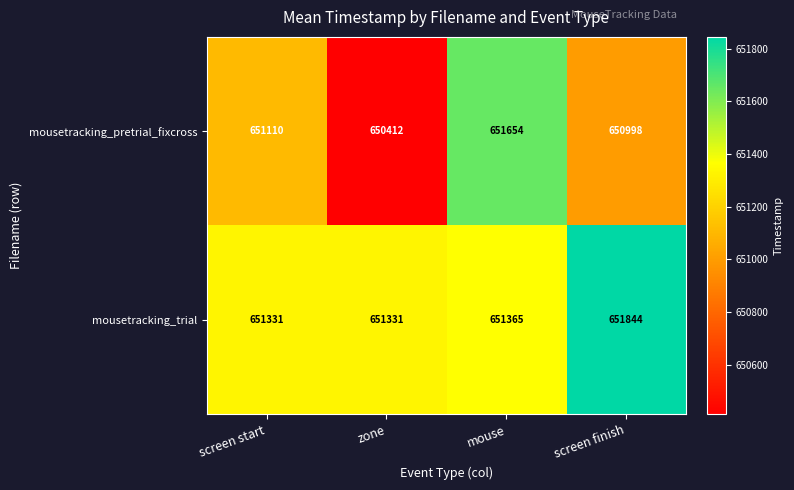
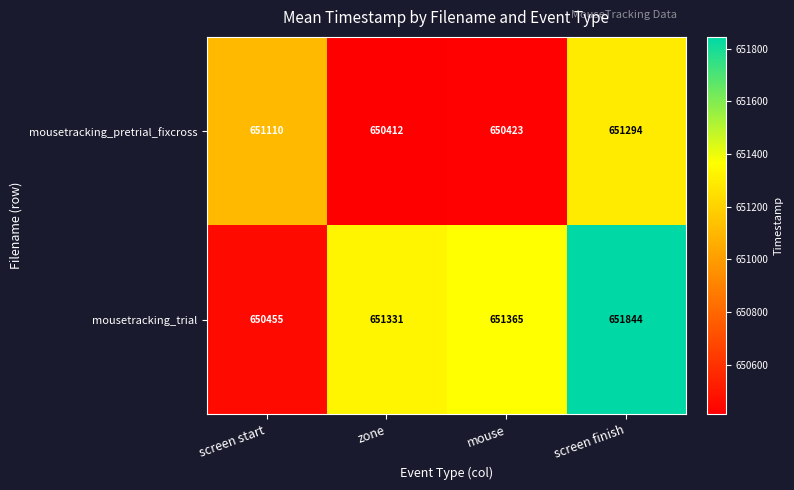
  {
    "mousetracking_pretrial_fixcross": {
      "screen start": 651110,
      "zone": 650412,
-     "mouse": 651654,
-     "screen finish": 650998
+     "mouse": 650423,
+     "screen finish": 651294
    },
    "mousetracking_trial": {
-     "screen start": 651331,
+     "screen start": 650455,
      "zone": 651331,
      "mouse": 651365,
      "screen finish": 651844
    }
  }
